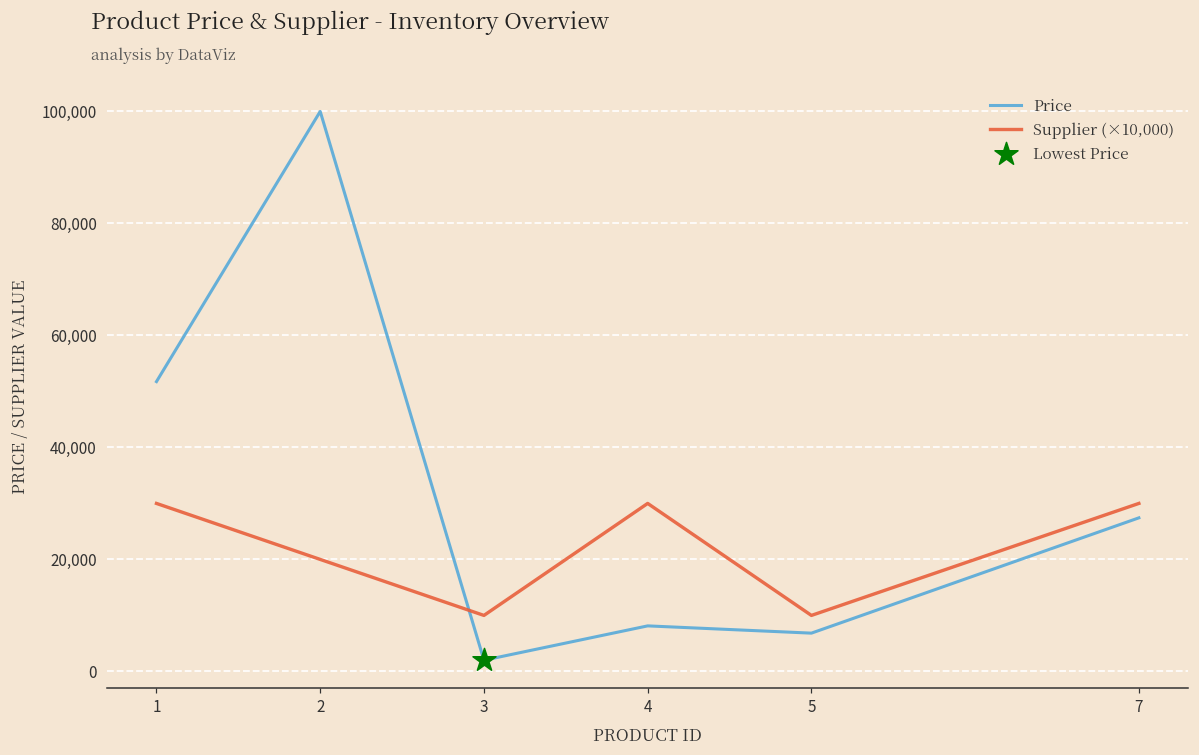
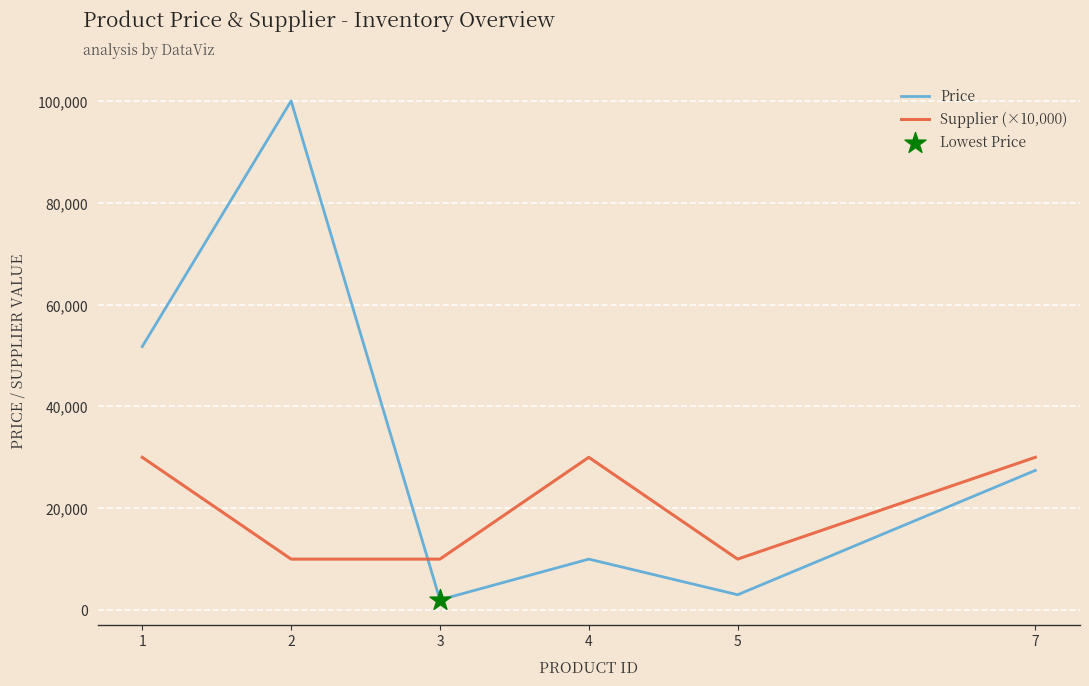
  {
    "Price": {
      "1": "52,000",
      "2": "100,000",
-     "4": "8,000",
-     "5": "7,000",
+     "4": "10,000",
+     "5": "3,000",
      "7": "27,000"
    },
    "Supplier (×10,000)": {
      "1": "30,000",
-     "2": "20,000",
+     "2": "10,000",
      "3": "10,000",
      "4": "30,000",
      "5": "10,000",
      "7": "30,000"
    }
  }
